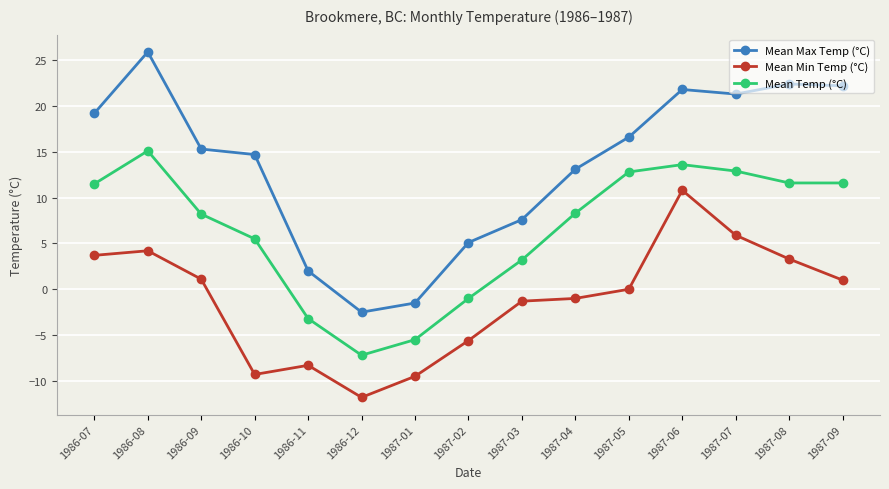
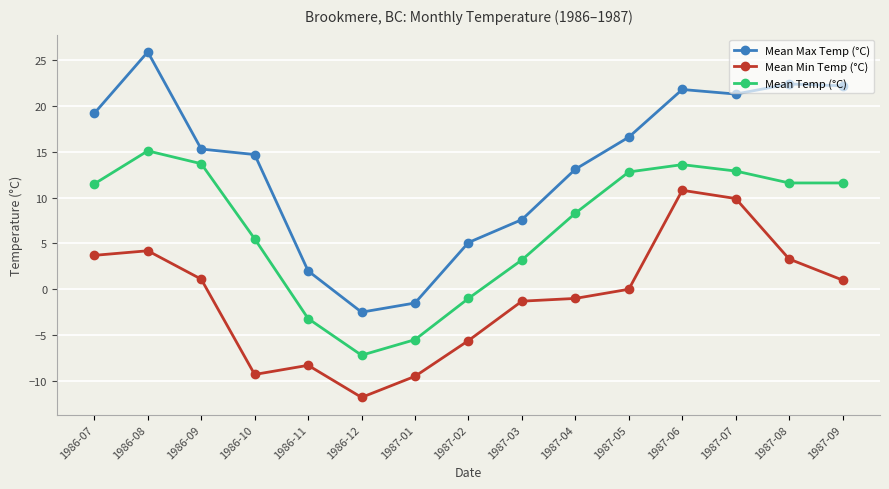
  {
    "Mean Max Temp (°C)": {
      "1986-07": 19,
      "1986-08": 26,
      "1986-09": 15,
      "1986-10": 15,
      "1986-11": 2,
      "1986-12": -3,
      "1987-01": -2,
      "1987-02": 5,
      "1987-03": 8,
      "1987-04": 13,
      "1987-05": 17,
      "1987-06": 22,
      "1987-07": 21
    },
    "Mean Min Temp (°C)": {
      "1986-07": 4,
      "1986-08": 4,
      "1986-09": 1,
      "1986-10": -9,
      "1986-11": -8,
      "1986-12": -12,
      "1987-01": -10,
      "1987-02": -6,
      "1987-03": -1,
      "1987-04": -1,
      "1987-05": 0,
      "1987-06": 11,
-     "1987-07": 6,
+     "1987-07": 10,
      "1987-08": 3,
      "1987-09": 1
    },
    "Mean Temp (°C)": {
      "1986-07": 12,
      "1986-08": 15,
-     "1986-09": 8,
+     "1986-09": 14,
      "1986-10": 6,
      "1986-11": -3,
      "1986-12": -7,
      "1987-01": -6,
      "1987-02": -1,
      "1987-03": 3,
      "1987-04": 8,
      "1987-05": 13,
      "1987-06": 14,
      "1987-07": 13,
      "1987-08": 12,
      "1987-09": 12
    }
  }
